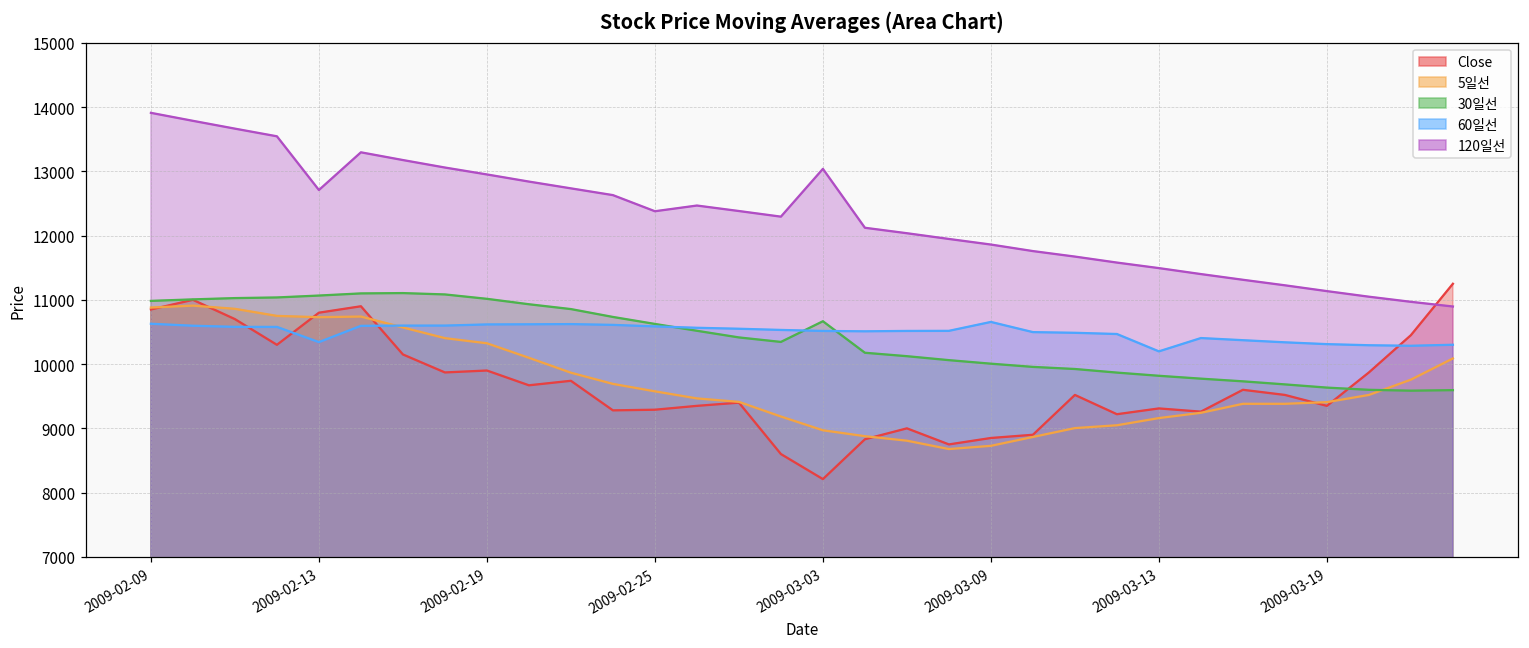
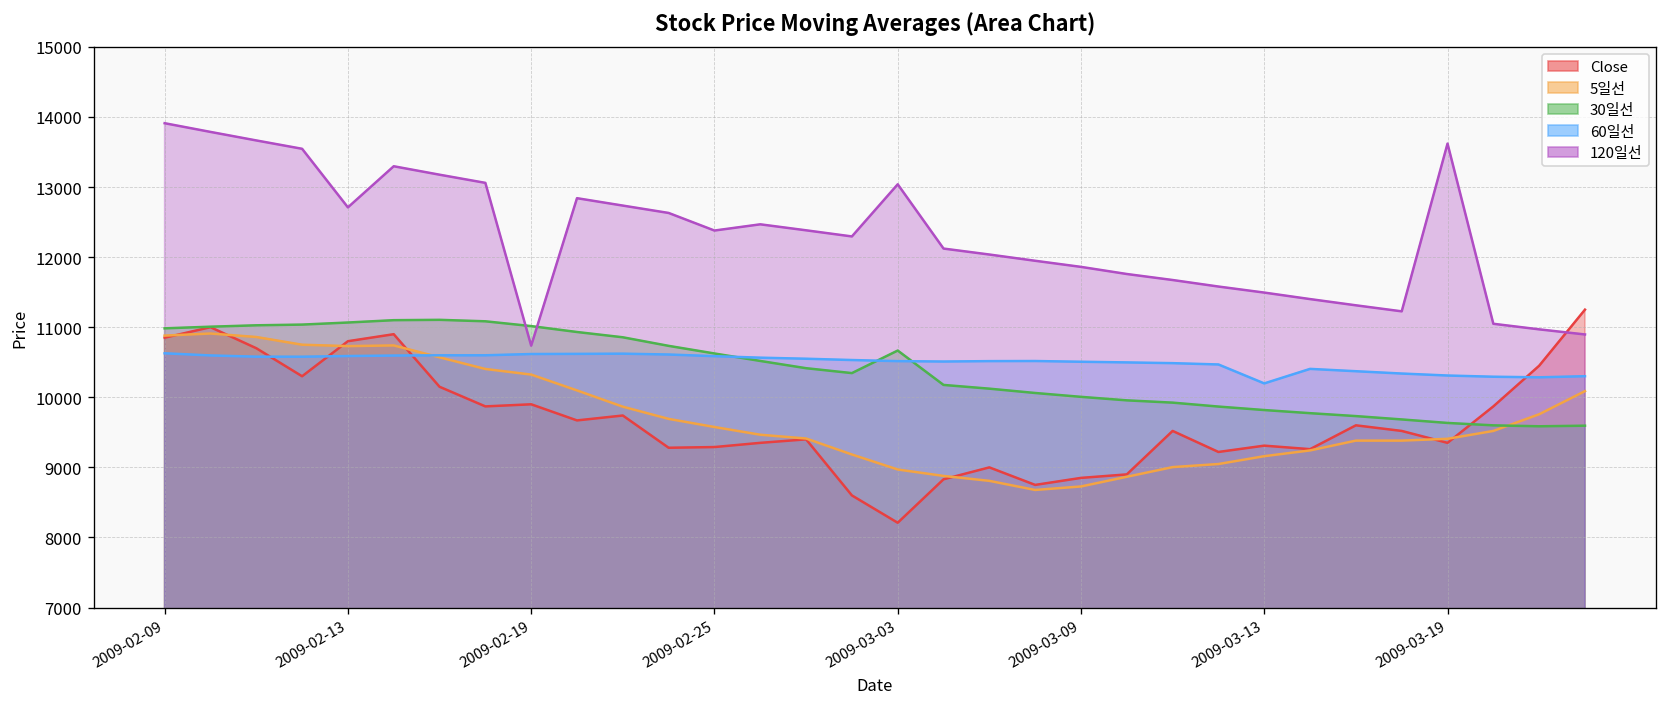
  {
    "30일선": {
      "2009-02-09": 11000,
      "2009-02-13": 11100,
      "2009-02-19": 11000,
      "2009-03-03": 10700,
      "2009-03-09": 10000,
      "2009-03-13": 9800,
      "2009-03-19": 9600
    },
    "60일선": {
      "2009-02-09": 10600,
-     "2009-02-13": 10300,
+     "2009-02-13": 10600,
      "2009-02-19": 10600,
      "2009-03-03": 10500,
-     "2009-03-09": 10700,
+     "2009-03-09": 10500,
      "2009-03-13": 10200,
      "2009-03-19": 10300
    },
    "120일선": {
      "2009-02-09": 13900,
      "2009-02-13": 12700,
-     "2009-02-19": 13000,
+     "2009-02-19": 10700,
      "2009-02-25": 12400,
      "2009-03-03": 13000,
      "2009-03-09": 11900,
      "2009-03-13": 11500,
-     "2009-03-19": 11100
+     "2009-03-19": 13600
    }
  }
